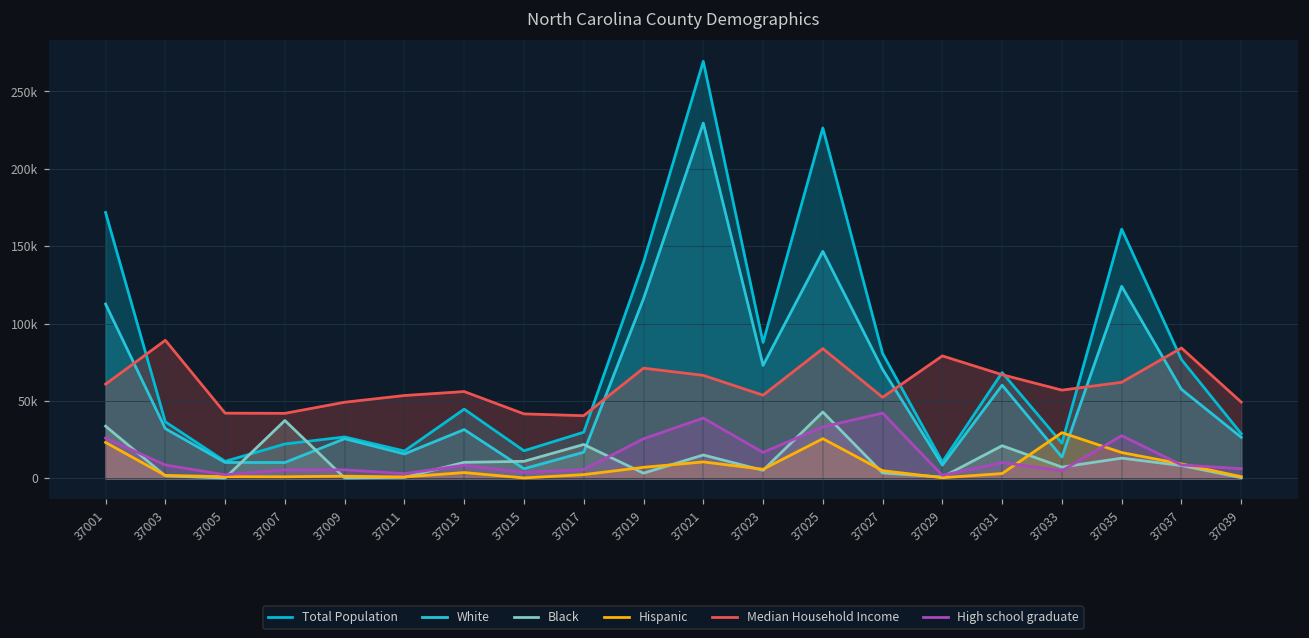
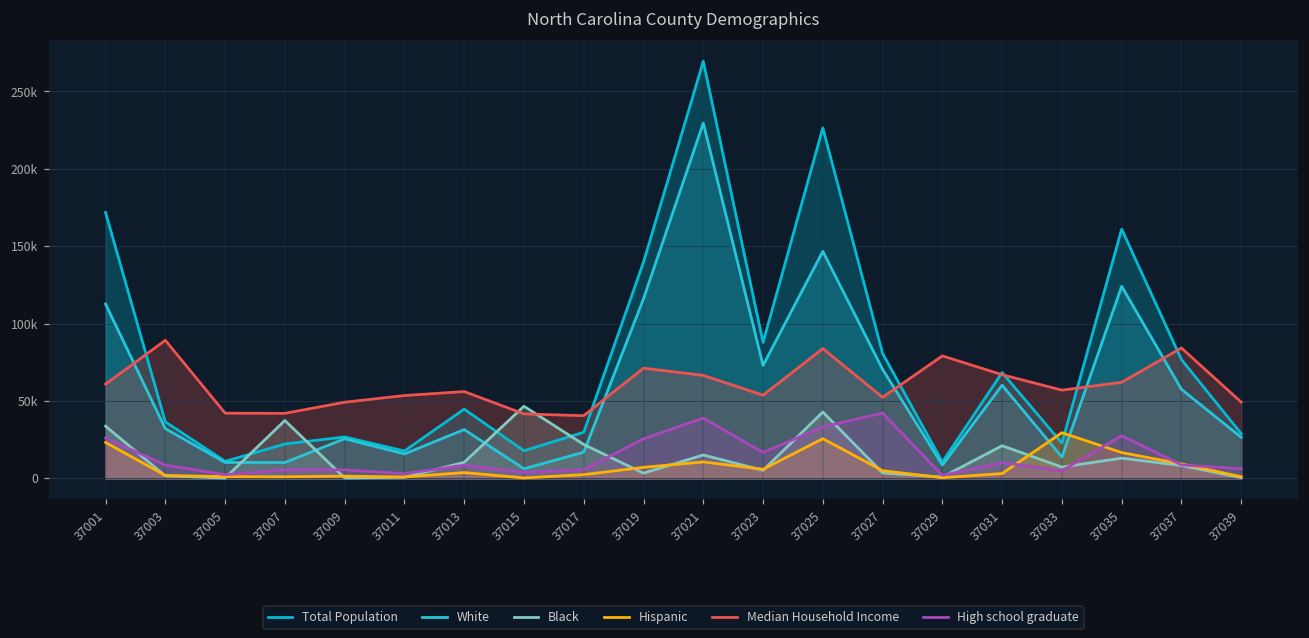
  {
    "Black": {
      "37001": 34000,
      "37007": 37000,
      "37013": 10000,
-     "37015": 11000,
+     "37015": 47000,
      "37017": 22000,
      "37019": 3000,
      "37021": 15000,
      "37025": 43000,
      "37031": 21000,
      "37033": 7000,
      "37035": 13000
    },
    "Hispanic": {
      "37001": 23000,
      "37007": 1000,
      "37013": 4000,
      "37015": 0,
      "37017": 2000,
      "37019": 7000,
      "37021": 11000,
      "37025": 26000,
      "37031": 3000,
      "37033": 30000,
      "37035": 17000
    },
    "Median Household Income": {
      "37001": 61000,
      "37003": 89000,
      "37005": 42000,
      "37007": 42000,
      "37009": 49000,
      "37011": 54000,
      "37013": 56000,
      "37015": 42000,
      "37017": 40000,
      "37019": 71000,
      "37021": 67000,
      "37023": 54000,
      "37025": 84000,
      "37027": 52000,
      "37029": 79000,
      "37033": 57000,
      "37035": 62000,
      "37037": 84000,
      "37039": 49000
    },
    "High school graduate": {
      "37001": 26000,
      "37003": 9000,
      "37007": 5000,
      "37009": 6000,
      "37011": 3000,
      "37013": 8000,
      "37015": 4000,
      "37017": 6000,
      "37019": 26000,
      "37021": 39000,
      "37023": 17000,
      "37025": 33000,
      "37027": 42000,
      "37031": 10000,
      "37033": 5000,
      "37035": 28000,
      "37039": 6000
    }
  }
